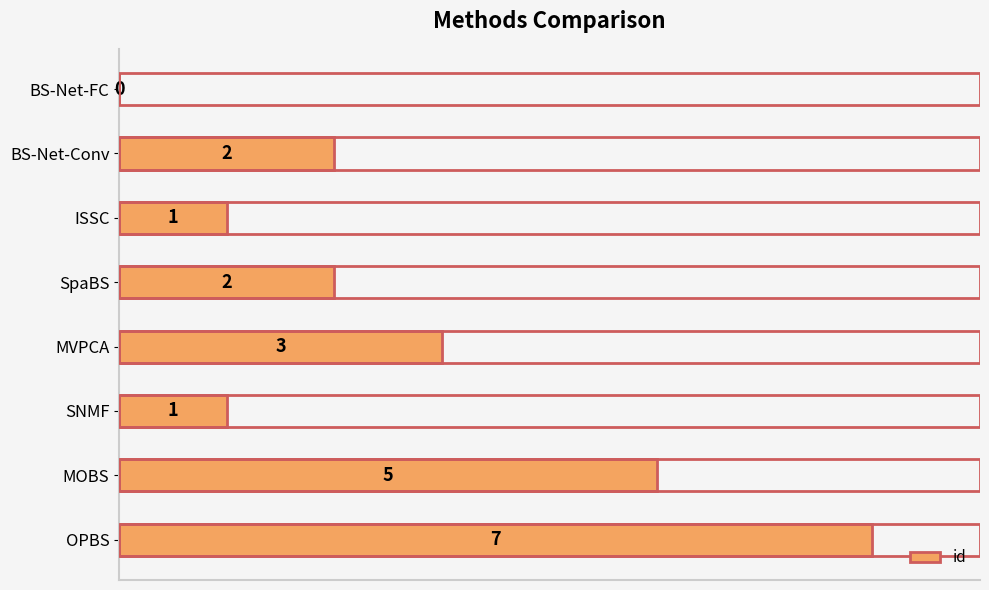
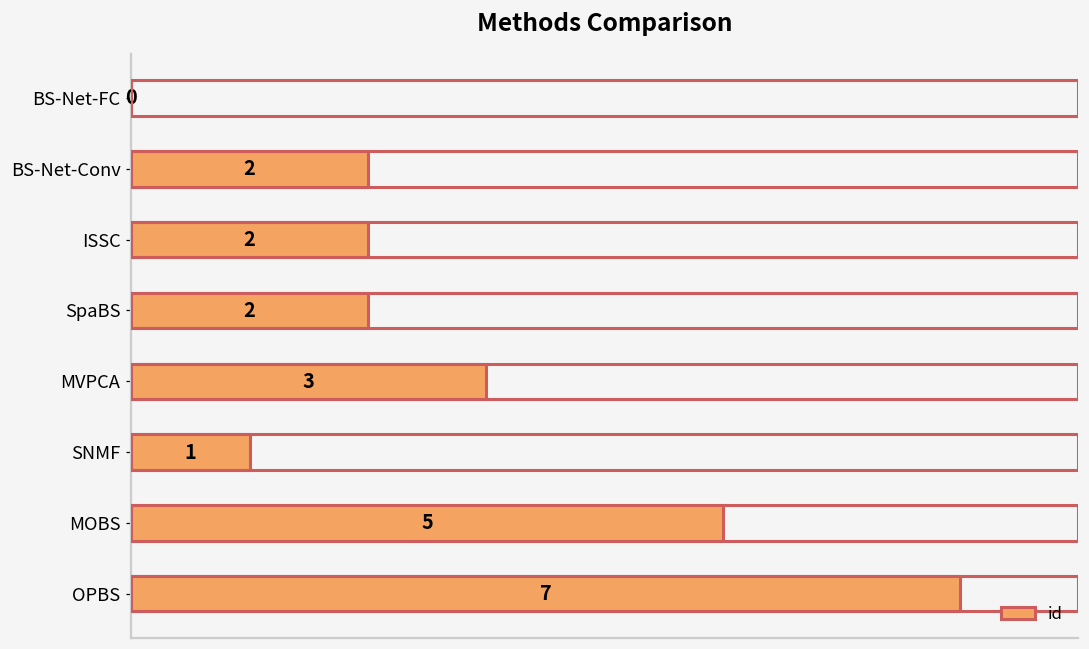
  {
    "BS-Net-FC": 0,
    "BS-Net-Conv": 2,
-   "ISSC": 1,
+   "ISSC": 2,
    "SpaBS": 2,
    "MVPCA": 3,
    "SNMF": 1,
    "MOBS": 5,
    "OPBS": 7
  }
